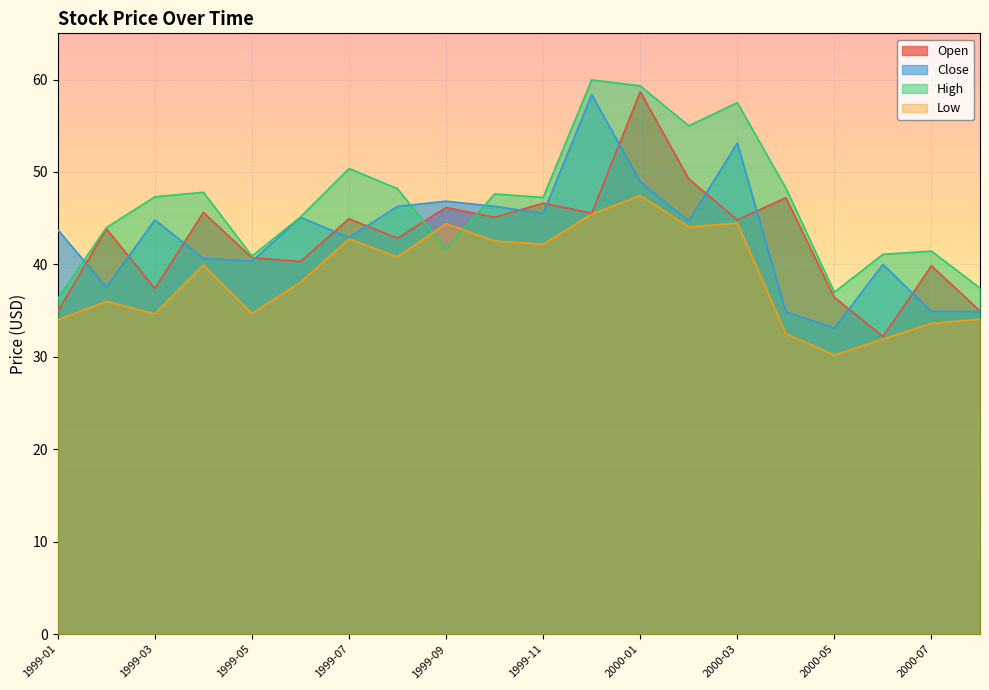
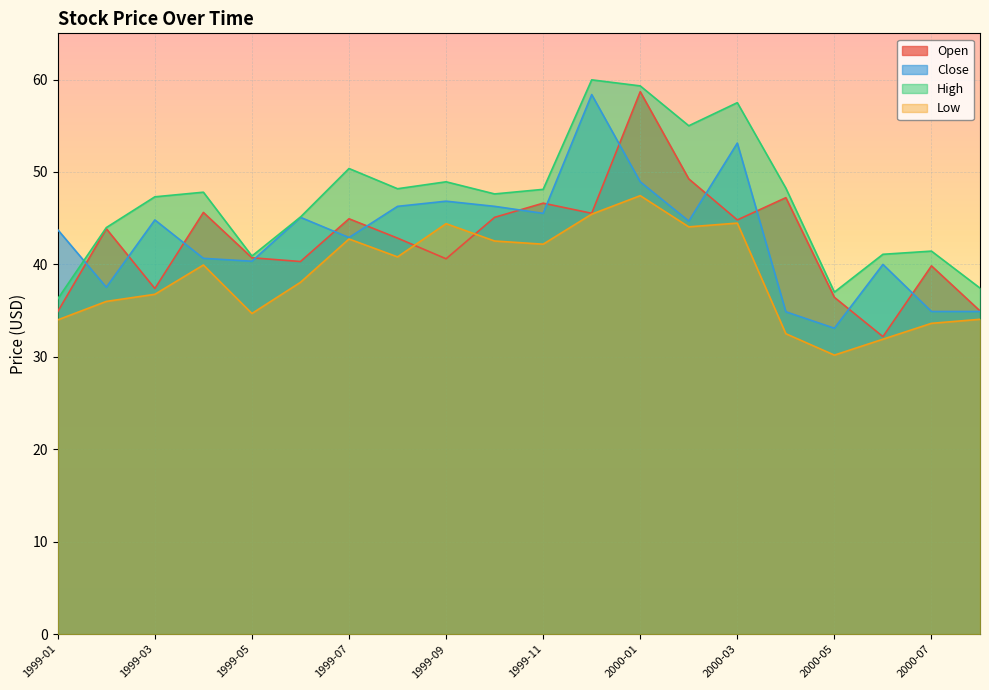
  {
    "Open": {
      "1999-01": 35,
      "1999-03": 37,
      "1999-07": 45,
-     "1999-09": 46,
+     "1999-09": 41,
      "1999-11": 47,
      "2000-01": 59,
      "2000-03": 45,
      "2000-05": 36,
      "2000-07": 40
    },
    "Close": {
      "1999-01": 44,
      "1999-03": 45,
      "1999-05": 40,
      "1999-09": 47,
      "1999-11": 46,
      "2000-01": 49,
      "2000-03": 53,
      "2000-05": 33,
      "2000-07": 35
    },
    "High": {
      "1999-01": 36,
      "1999-03": 47,
      "1999-07": 50,
-     "1999-09": 42,
-     "1999-11": 47,
+     "1999-09": 49,
+     "1999-11": 48,
      "2000-01": 59,
      "2000-03": 58,
      "2000-05": 37,
      "2000-07": 41
    },
    "Low": {
      "1999-01": 34,
-     "1999-03": 35,
+     "1999-03": 37,
      "1999-05": 35,
      "1999-09": 44,
      "1999-11": 42,
      "2000-01": 47,
      "2000-03": 44,
      "2000-05": 30,
      "2000-07": 34
    }
  }
